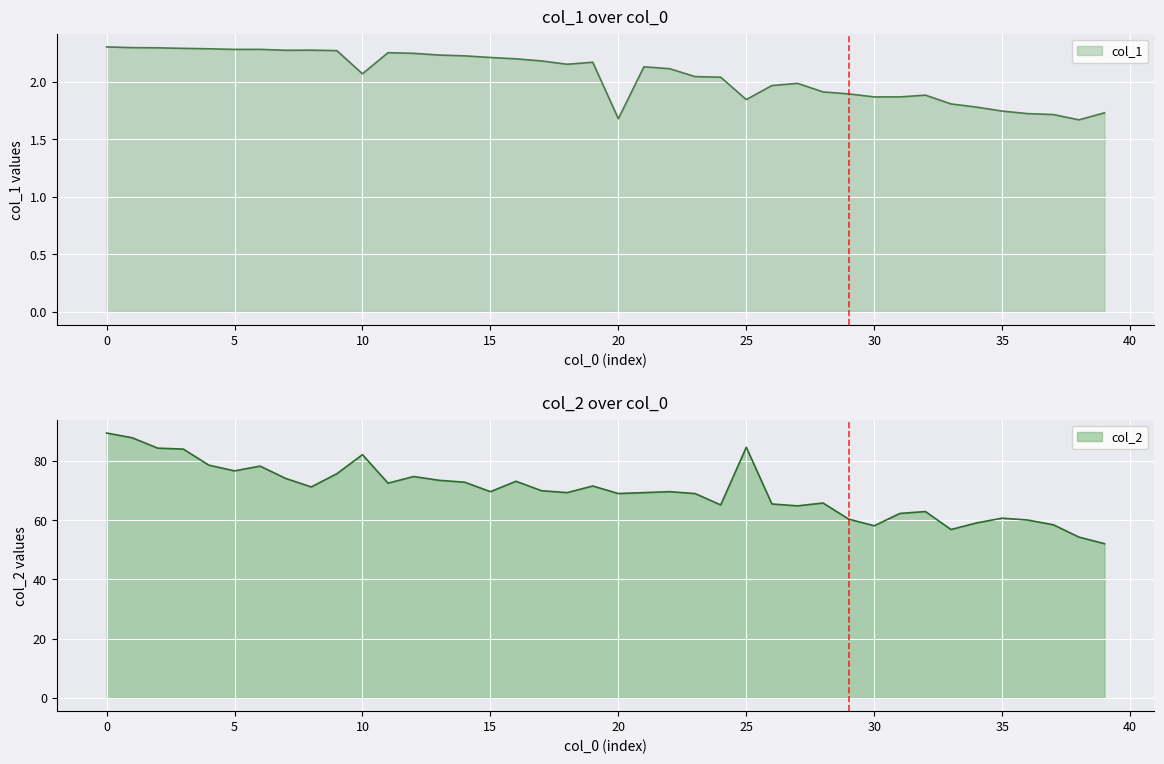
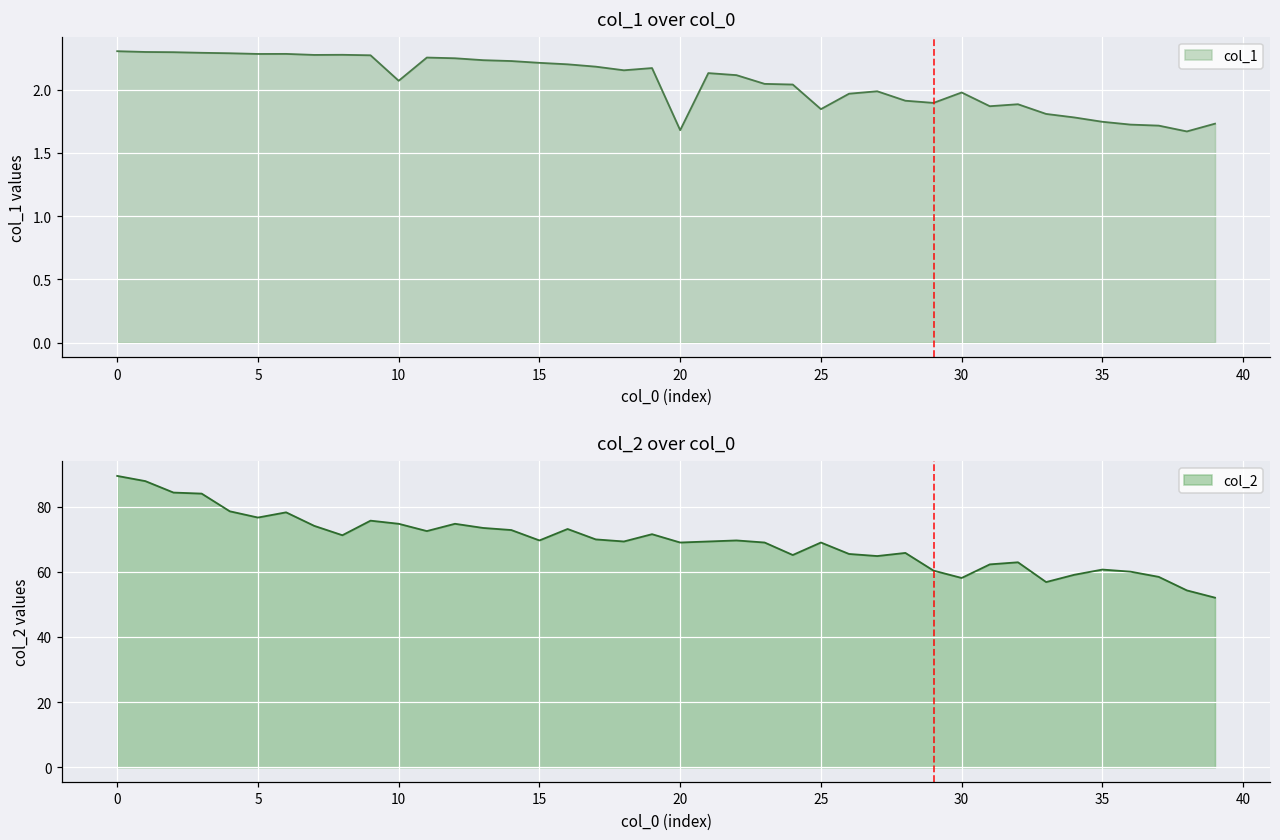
  {
    "col_1 over col_0": {
      "0": 2.30,
      "5": 2.28,
      "10": 2.07,
      "15": 2.21,
      "20": 1.68,
      "25": 1.85,
-     "30": 1.87,
+     "30": 1.98,
      "35": 1.75
    },
    "col_2 over col_0": {
      "0": 89,
      "5": 77,
-     "10": 82,
+     "10": 75,
      "15": 70,
      "20": 69,
-     "25": 85,
+     "25": 69,
      "30": 58,
      "35": 61
    }
  }
